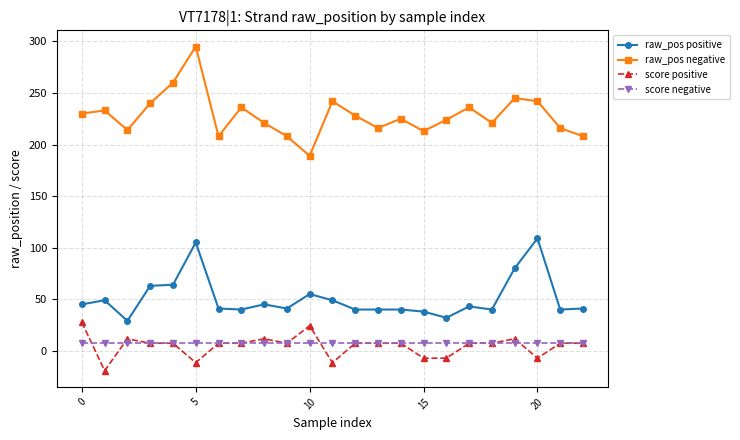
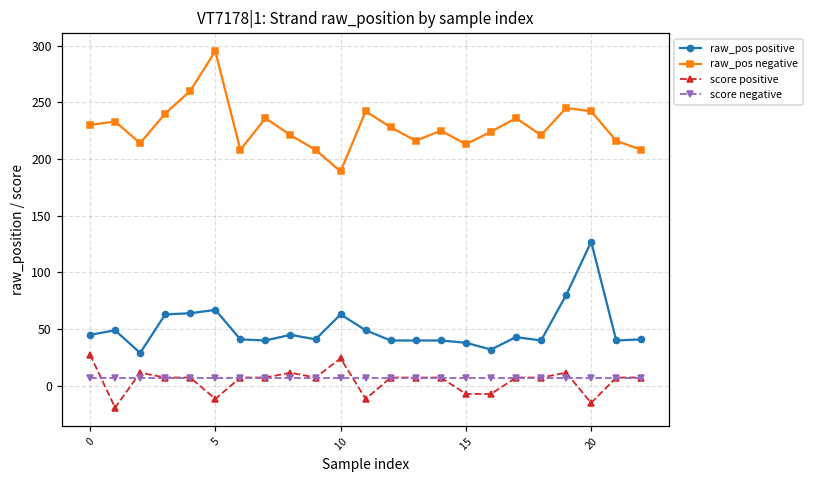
  {
    "raw_pos positive": {
      "0": 45,
-     "5": 105,
-     "10": 55,
+     "5": 67,
+     "10": 63,
      "15": 38,
-     "20": 109
+     "20": 127
    },
    "raw_pos negative": {
      "0": 230,
      "5": 295,
      "10": 189,
      "15": 213,
      "20": 242
    },
    "score positive": {
      "0": 28,
      "5": -12,
      "10": 24,
      "15": -7,
-     "20": -7
+     "20": -15
    },
    "score negative": {
      "0": 7,
      "5": 7,
      "10": 7,
      "15": 7,
      "20": 7
    }
  }
